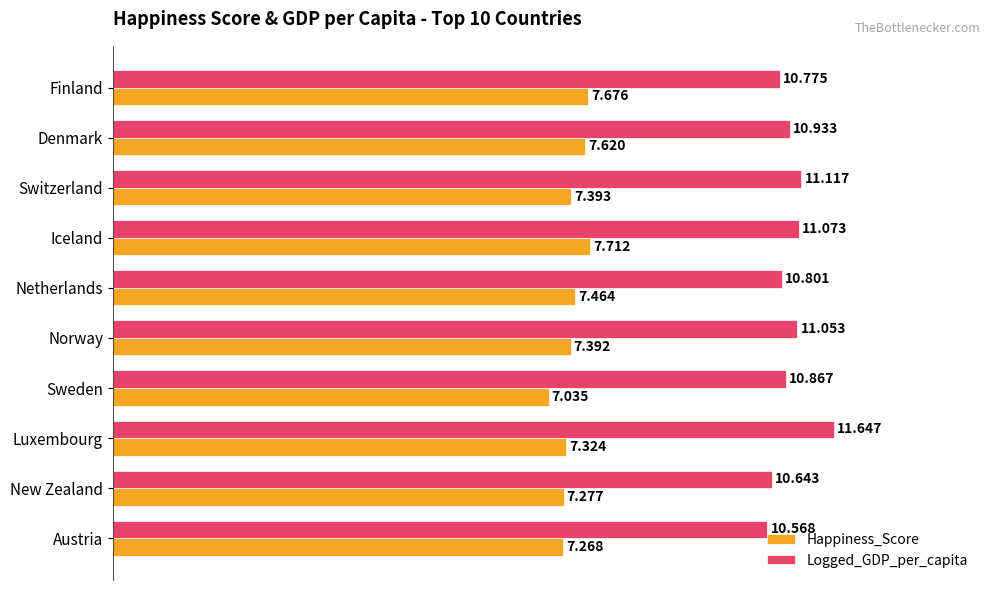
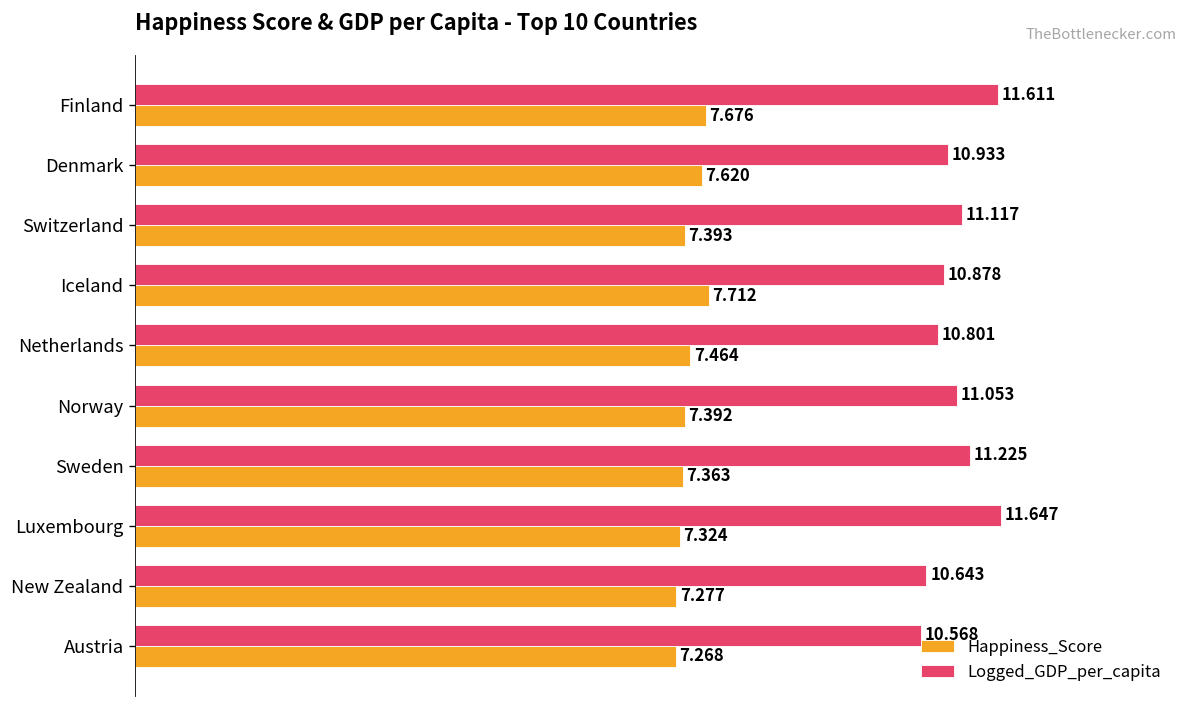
  {
    "Happiness_Score": {
      "Finland": 7.676,
      "Denmark": 7.620,
      "Switzerland": 7.393,
      "Iceland": 7.712,
      "Netherlands": 7.464,
      "Norway": 7.392,
-     "Sweden": 7.035,
+     "Sweden": 7.363,
      "Luxembourg": 7.324,
      "New Zealand": 7.277,
      "Austria": 7.268
    },
    "Logged_GDP_per_capita": {
-     "Finland": 10.775,
+     "Finland": 11.611,
      "Denmark": 10.933,
      "Switzerland": 11.117,
-     "Iceland": 11.073,
+     "Iceland": 10.878,
      "Netherlands": 10.801,
      "Norway": 11.053,
-     "Sweden": 10.867,
+     "Sweden": 11.225,
      "Luxembourg": 11.647,
      "New Zealand": 10.643,
      "Austria": 10.568
    }
  }
